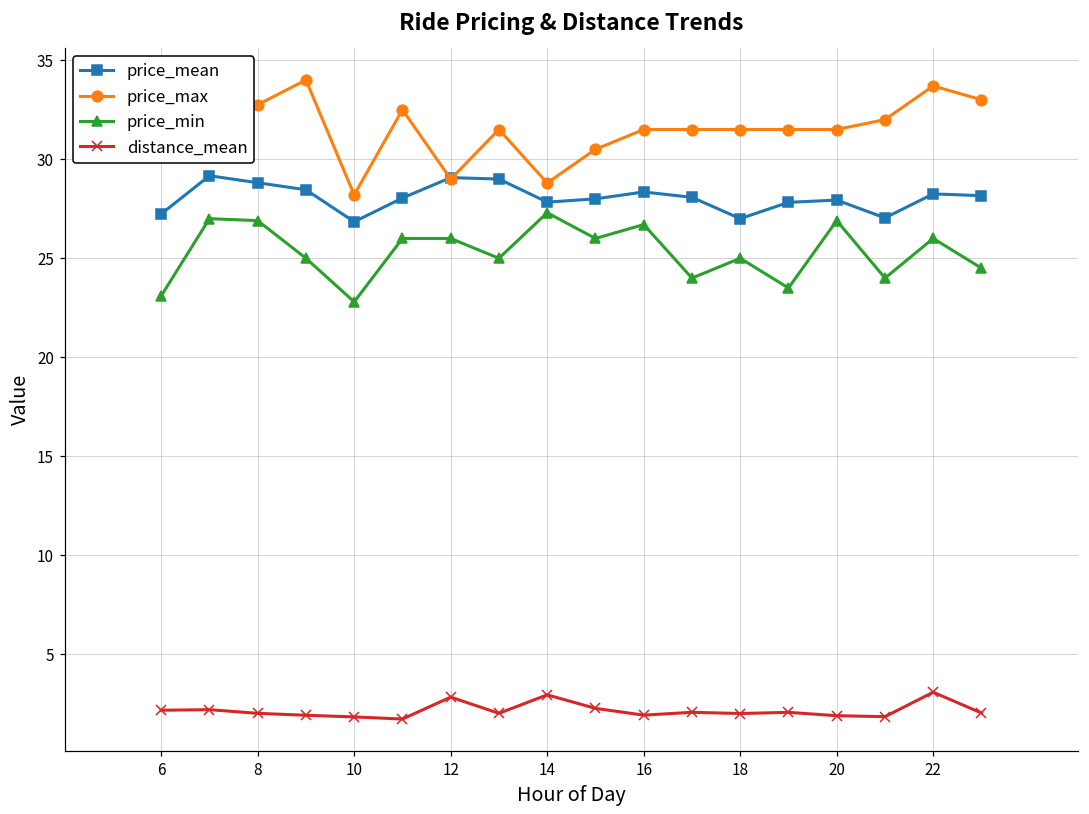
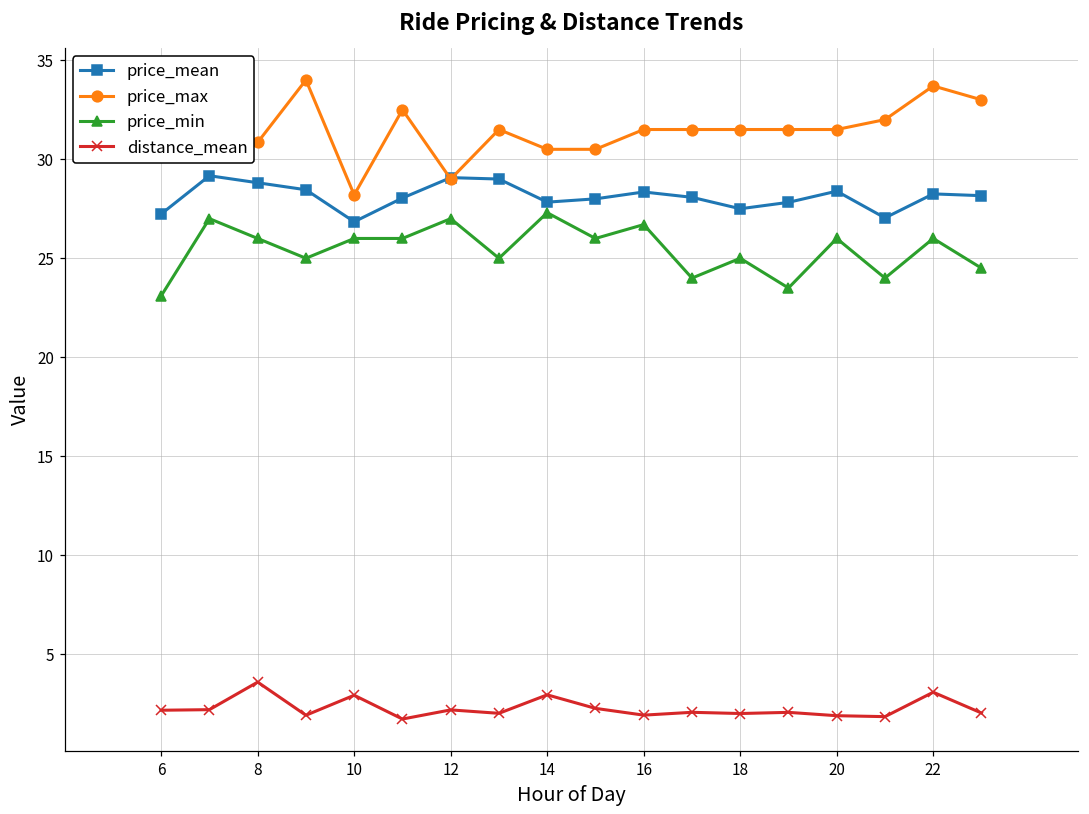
  {
    "price_mean": {
      "6": 27.2,
      "8": 28.8,
      "10": 26.8,
      "14": 27.8,
      "16": 28.3,
-     "18": 27.0,
-     "20": 27.9,
+     "18": 27.5,
+     "20": 28.4,
      "22": 28.3
    },
    "price_max": {
-     "8": 32.8,
+     "8": 30.9,
      "10": 28.2,
-     "14": 28.8,
+     "14": 30.5,
      "16": 31.5,
      "18": 31.5,
      "20": 31.5,
      "22": 33.7
    },
    "price_min": {
      "6": 23.1,
-     "8": 26.9,
-     "10": 22.8,
-     "12": 26,
+     "8": 26.0,
+     "10": 26.0,
+     "12": 27,
      "14": 27.3,
      "16": 26.7,
      "18": 25.0,
-     "20": 26.9,
+     "20": 26.0,
      "22": 26.0
    },
    "distance_mean": {
      "6": 2.2,
-     "8": 2.0,
-     "10": 1.8,
-     "12": 2.8,
+     "8": 3.6,
+     "10": 2.9,
+     "12": 2.2,
      "14": 3.0,
      "16": 1.9,
      "18": 2.0,
      "20": 1.9,
      "22": 3.1
    }
  }
